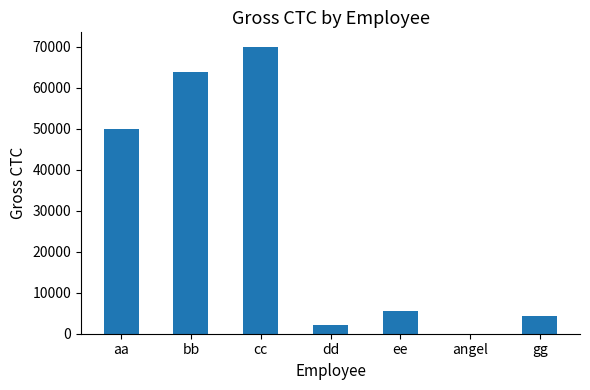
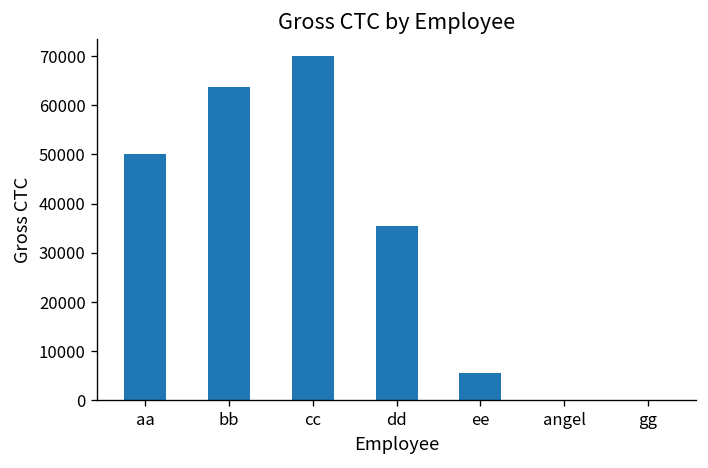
  {
    "aa": 50000,
    "bb": 64000,
    "cc": 70000,
-   "dd": 2000,
+   "dd": 36000,
    "ee": 6000,
-   "gg": 4000
+   "gg": 0
  }
